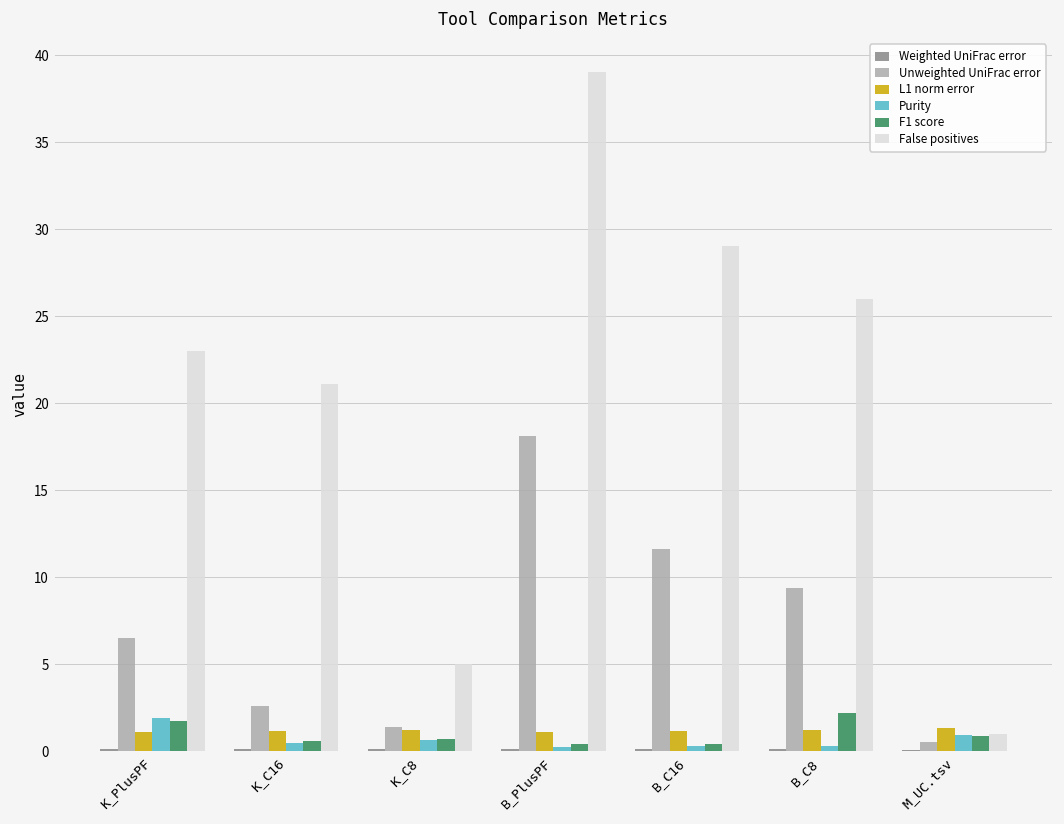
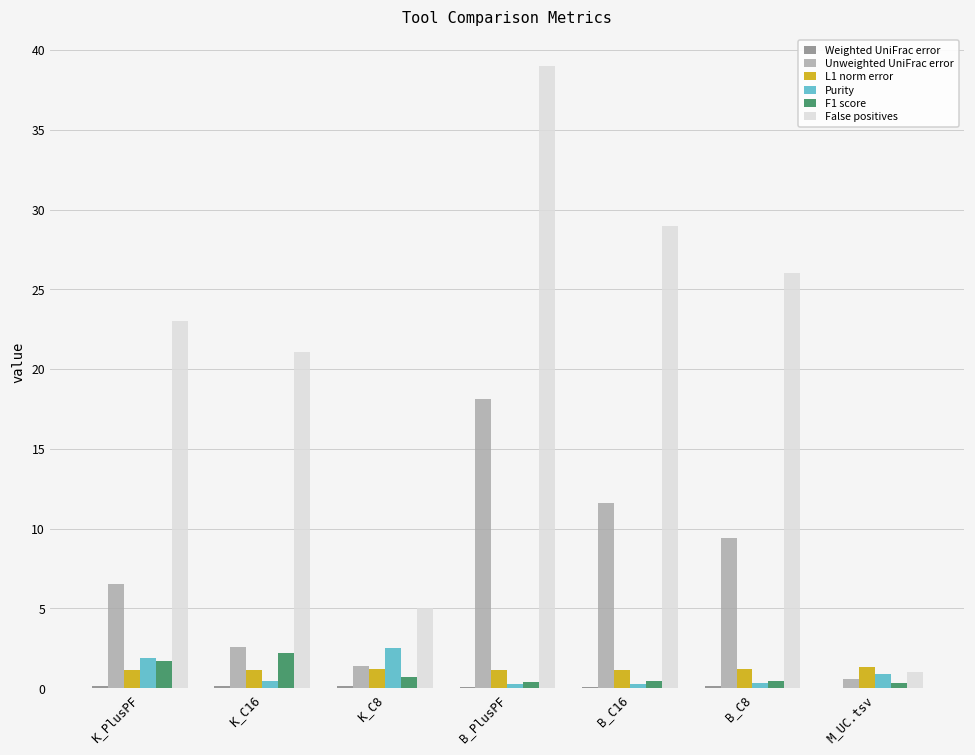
  {
    "L1 norm error": {
      "K_PlusPF": 1.1,
      "K_C16": 1.2,
      "K_C8": 1.2,
      "B_PlusPF": 1.1,
      "B_C16": 1.2,
      "B_C8": 1.2,
      "M_UC.tsv": 1.3
    },
    "Purity": {
      "K_PlusPF": 1.9,
      "K_C16": 0.5,
-     "K_C8": 0.6,
+     "K_C8": 2.5,
      "B_PlusPF": 0.2,
      "B_C16": 0.3,
      "B_C8": 0.3,
      "M_UC.tsv": 0.9
    },
    "F1 score": {
      "K_PlusPF": 1.7,
-     "K_C16": 0.6,
+     "K_C16": 2.2,
      "K_C8": 0.7,
      "B_PlusPF": 0.4,
      "B_C16": 0.4,
-     "B_C8": 2.2,
-     "M_UC.tsv": 0.9
+     "B_C8": 0.4,
+     "M_UC.tsv": 0.3
    },
    "False positives": {
      "K_PlusPF": 23.0,
      "K_C16": 21.1,
      "K_C8": 5.0,
      "B_PlusPF": 39.0,
      "B_C16": 29.0,
      "B_C8": 26.0,
      "M_UC.tsv": 1.0
    }
  }
